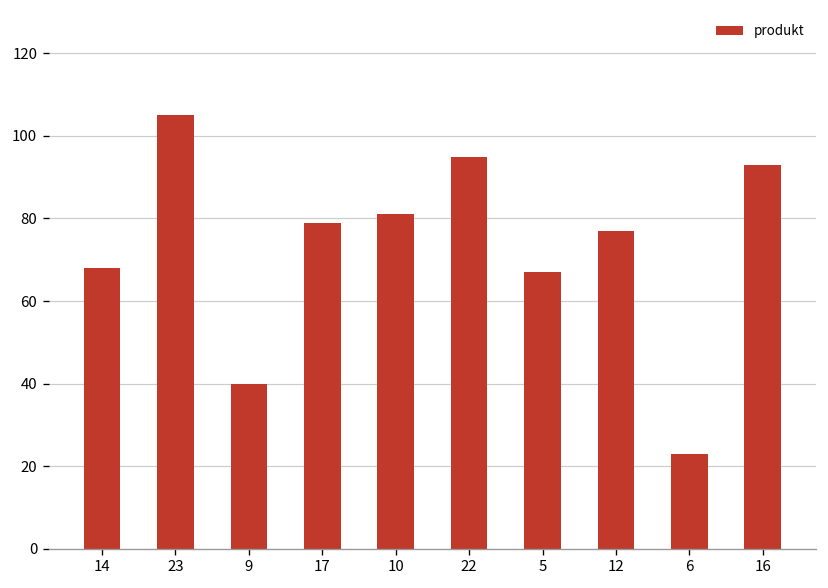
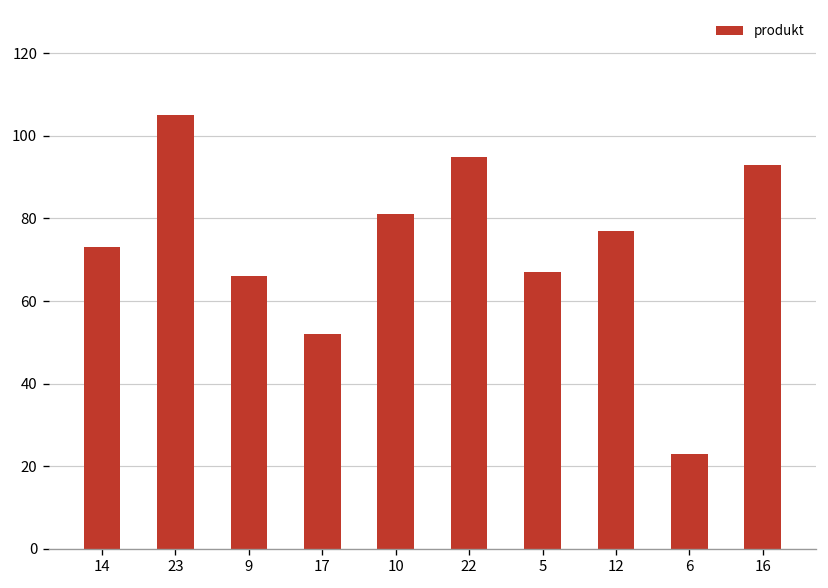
  {
-   "14": 68,
+   "14": 73,
    "23": 105,
-   "9": 40,
-   "17": 79,
+   "9": 66,
+   "17": 52,
    "10": 81,
    "22": 95,
    "5": 67,
    "12": 77,
    "6": 23,
    "16": 93
  }
